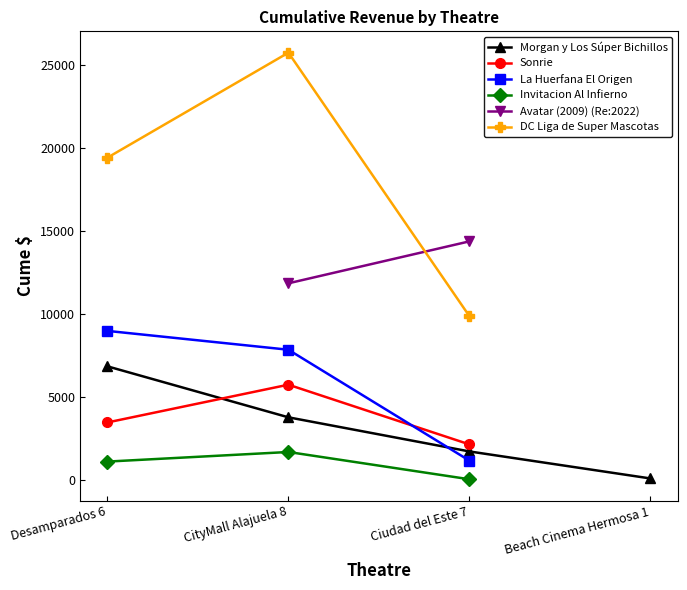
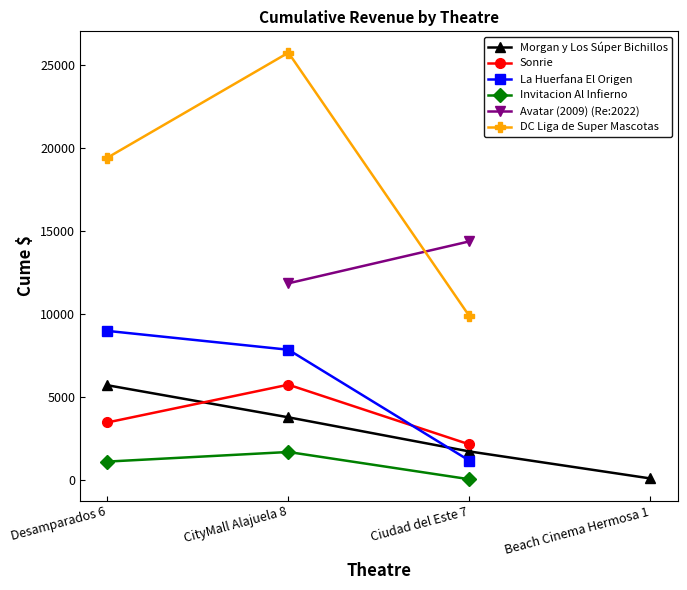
  {
    "Morgan y Los Súper Bichillos": {
-     "Desamparados 6": 6900,
+     "Desamparados 6": 5700,
      "CityMall Alajuela 8": 3800,
      "Ciudad del Este 7": 1700,
      "Beach Cinema Hermosa 1": 100
    },
    "Sonrie": {
      "Desamparados 6": 3500,
      "CityMall Alajuela 8": 5800,
      "Ciudad del Este 7": 2200
    },
    "La Huerfana El Origen": {
      "Desamparados 6": 9000,
      "CityMall Alajuela 8": 7900,
      "Ciudad del Este 7": 1200
    },
    "Invitacion Al Infierno": {
      "Desamparados 6": 1100,
      "CityMall Alajuela 8": 1700,
      "Ciudad del Este 7": 100
    },
    "Avatar (2009) (Re:2022)": {
      "CityMall Alajuela 8": 11800,
      "Ciudad del Este 7": 14400
    },
    "DC Liga de Super Mascotas": {
      "Desamparados 6": 19400,
      "CityMall Alajuela 8": 25700,
      "Ciudad del Este 7": 9900
    }
  }
